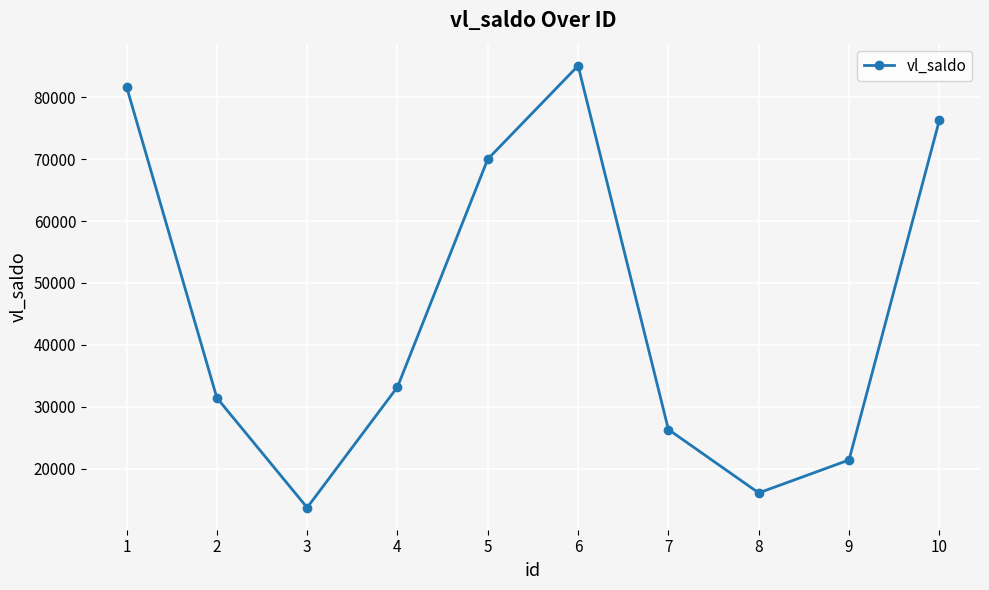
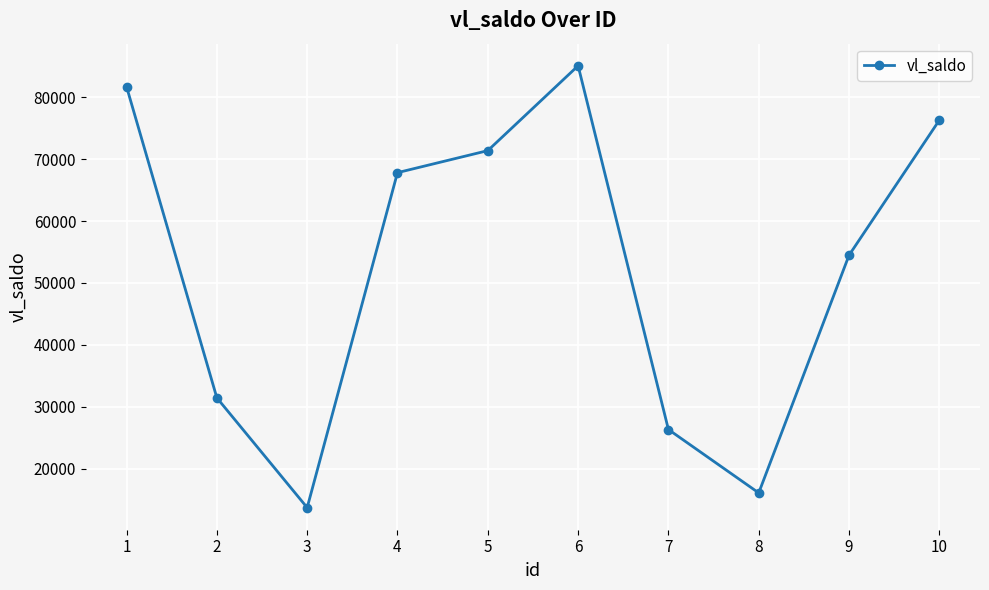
  {
    "1": 82000,
    "2": 31000,
    "3": 14000,
-   "4": 33000,
-   "5": 70000,
+   "4": 68000,
+   "5": 71000,
    "6": 85000,
    "7": 26000,
    "8": 16000,
-   "9": 21000,
+   "9": 54000,
    "10": 76000
  }
